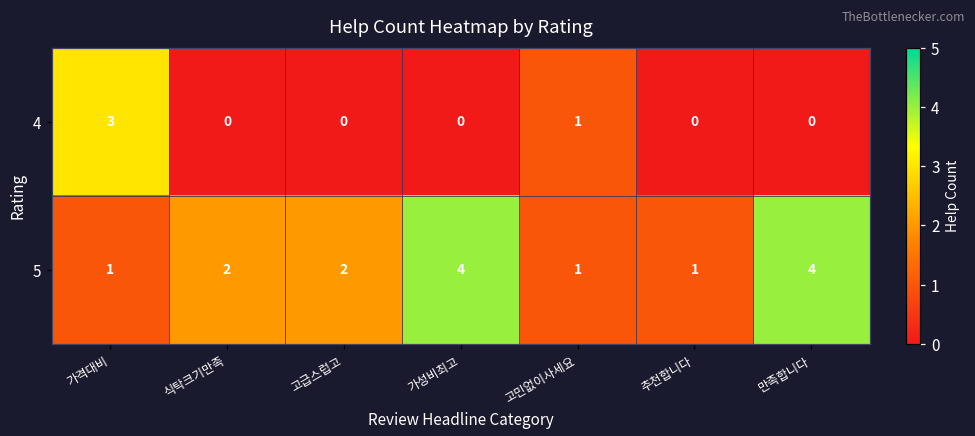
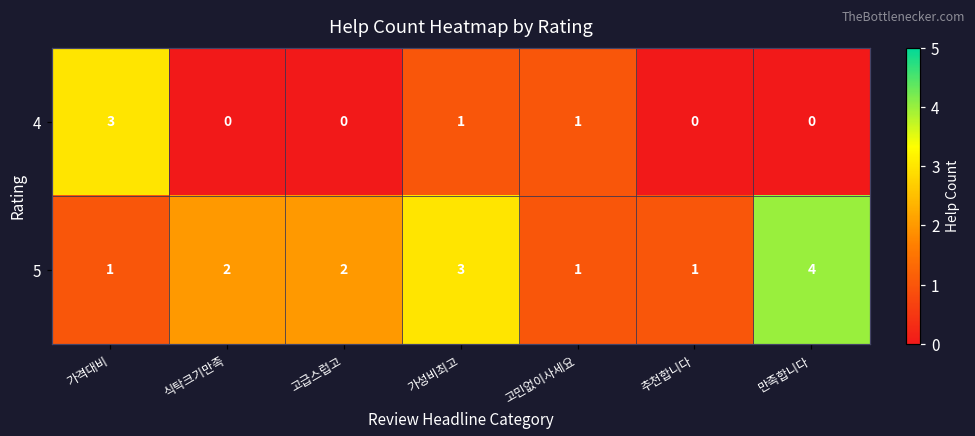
  {
    "4": {
      "가격대비": 3,
      "식탁크기만족": 0,
      "고급스럽고": 0,
-     "가성비최고": 0,
+     "가성비최고": 1,
      "고민없이사세요": 1,
      "추천합니다": 0,
      "만족합니다": 0
    },
    "5": {
      "가격대비": 1,
      "식탁크기만족": 2,
      "고급스럽고": 2,
-     "가성비최고": 4,
+     "가성비최고": 3,
      "고민없이사세요": 1,
      "추천합니다": 1,
      "만족합니다": 4
    }
  }
